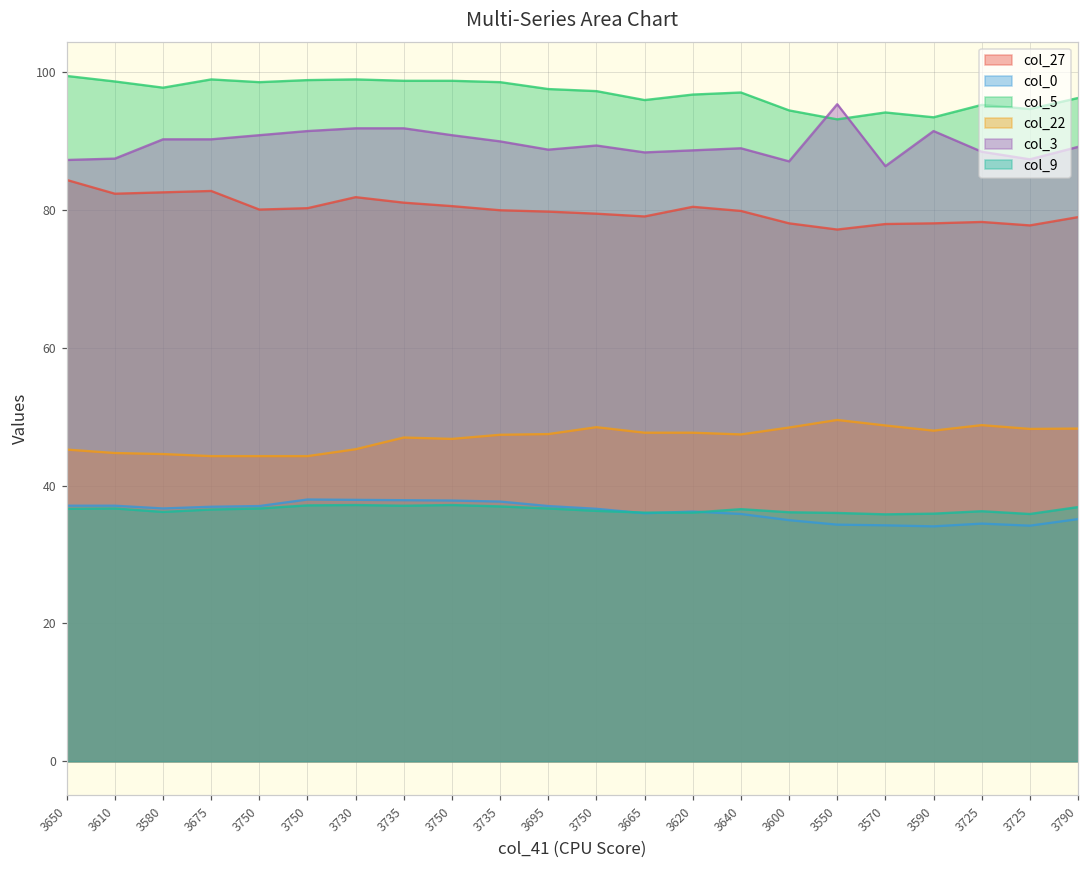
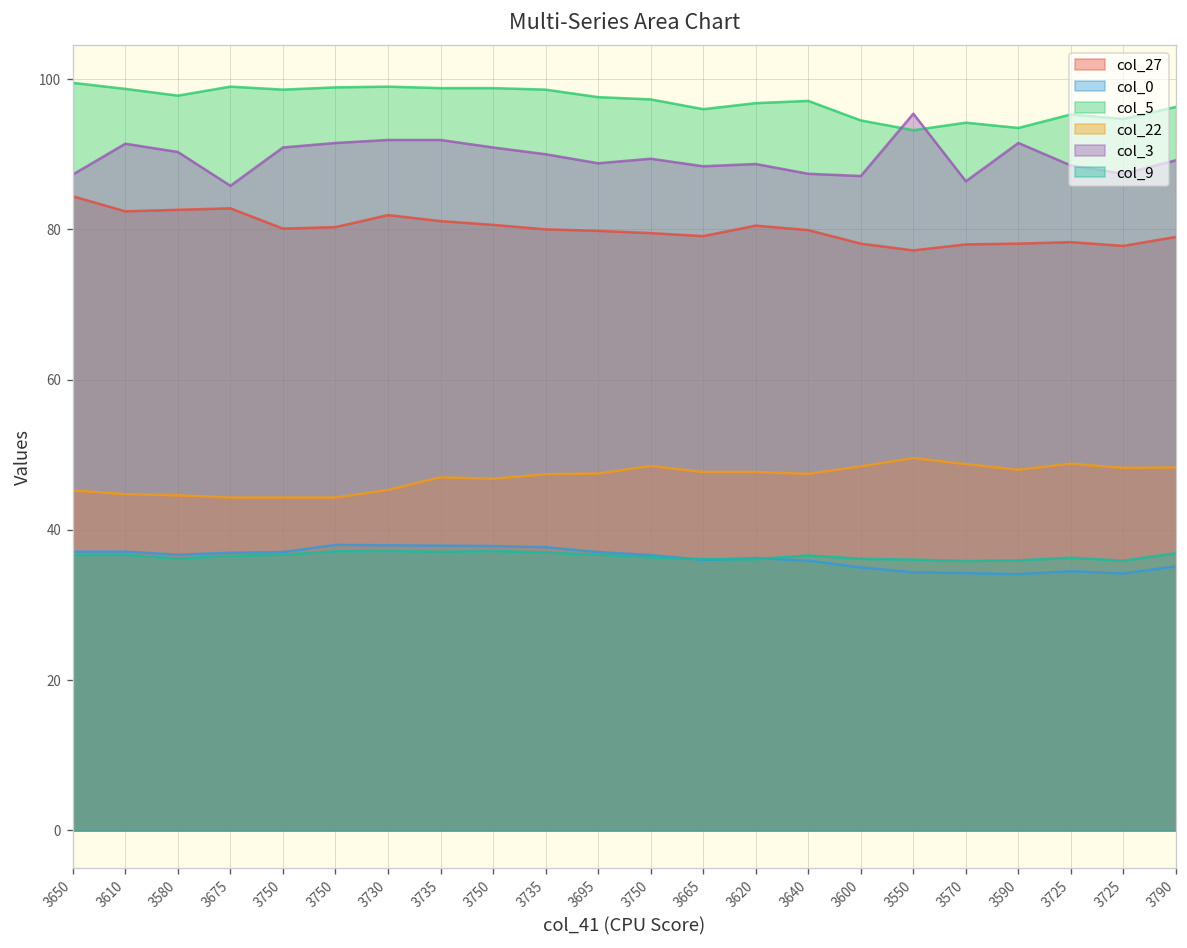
  {
    "col_3": {
      "3650": 87,
-     "3610": 88,
+     "3610": 91,
      "3580": 90,
-     "3675": 90,
+     "3675": 86,
      "3730": 92,
      "3695": 89,
      "3665": 88,
      "3620": 89,
-     "3640": 89,
+     "3640": 87,
      "3600": 87,
      "3550": 95,
      "3570": 86,
      "3590": 92,
      "3790": 89
    }
  }
